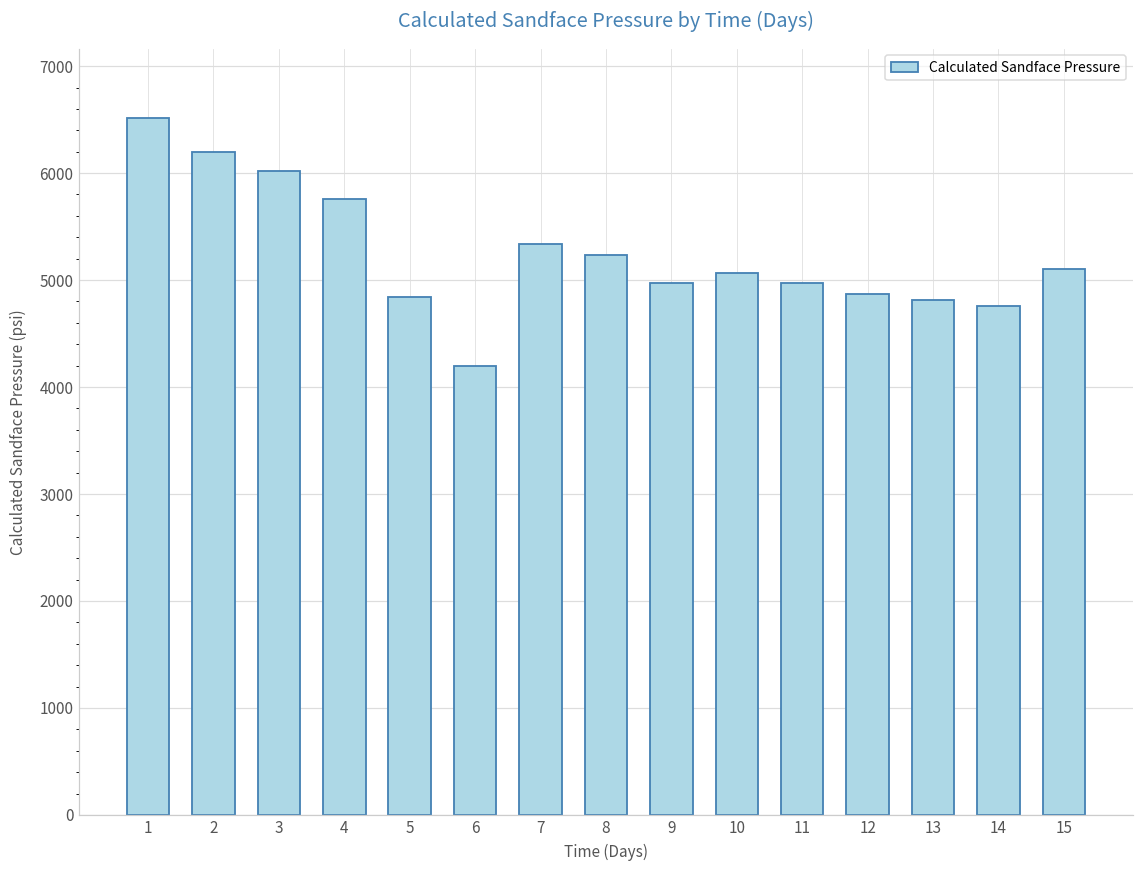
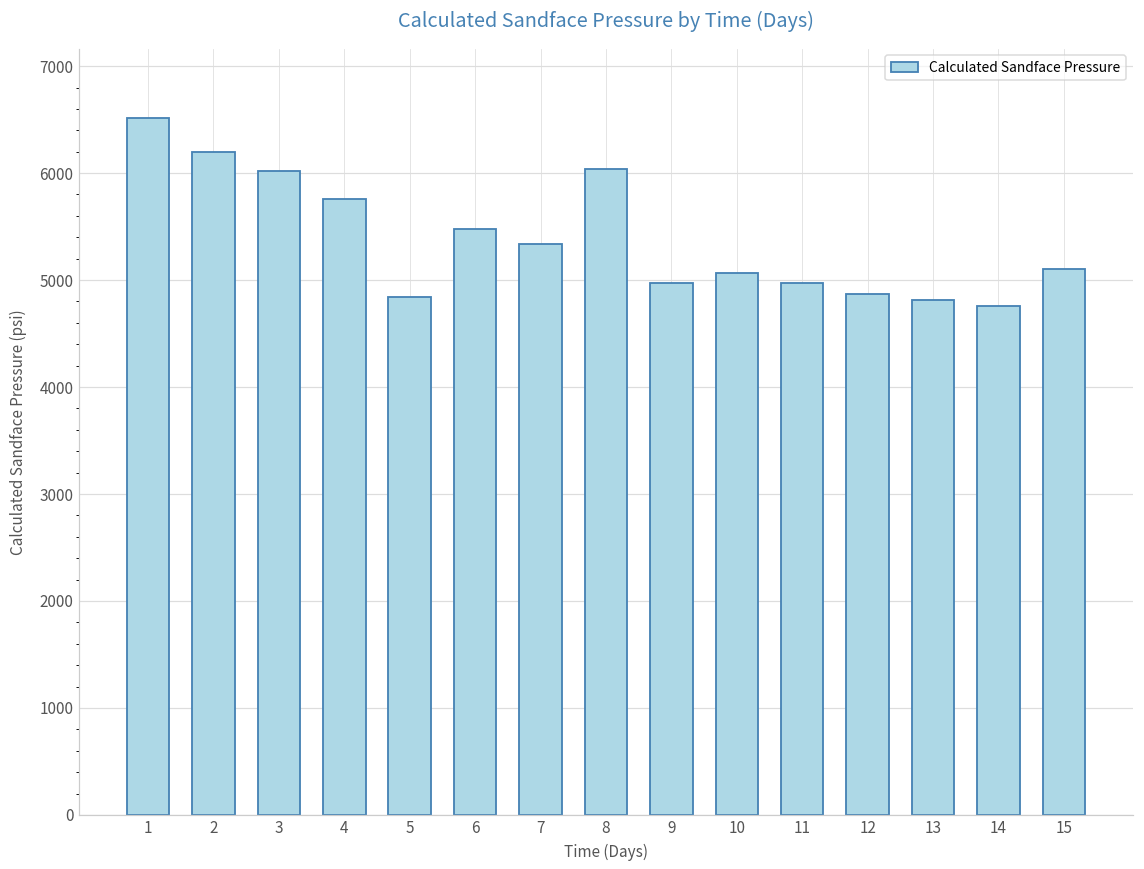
  {
    "1": 6500,
    "2": 6200,
    "3": 6000,
    "4": 5800,
    "5": 4800,
-   "6": 4200,
+   "6": 5500,
    "7": 5300,
-   "8": 5200,
+   "8": 6000,
    "9": 5000,
    "10": 5100,
    "11": 5000,
    "12": 4900,
    "13": 4800,
    "14": 4800,
    "15": 5100
  }
